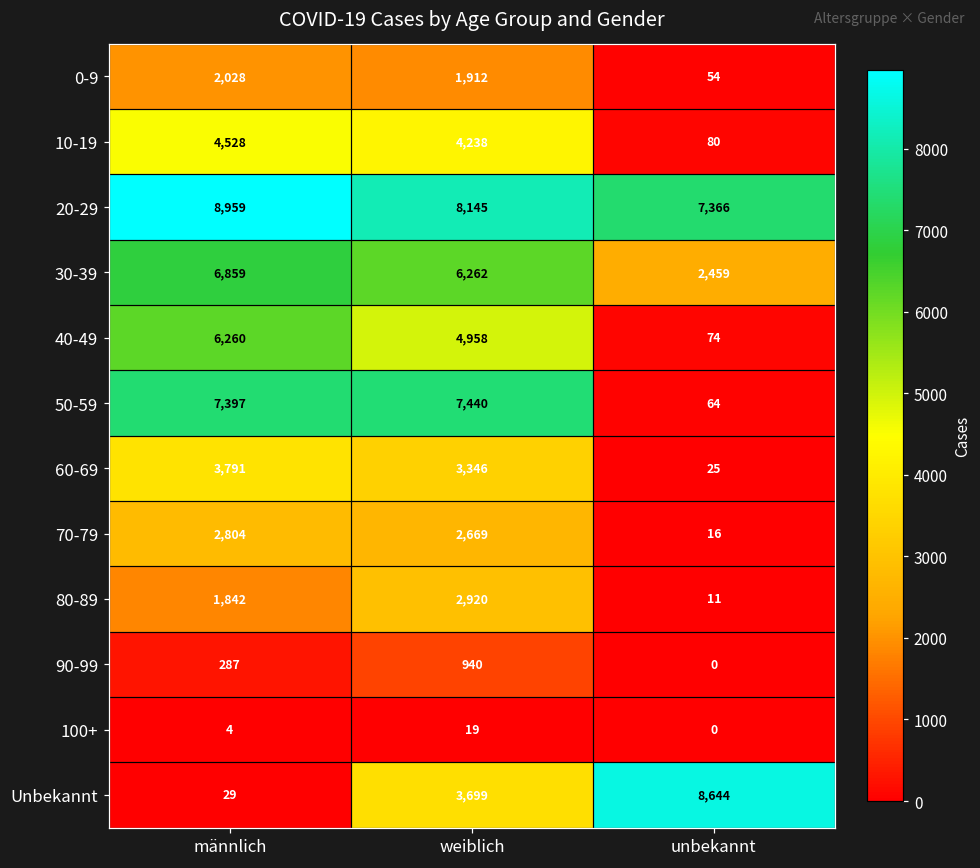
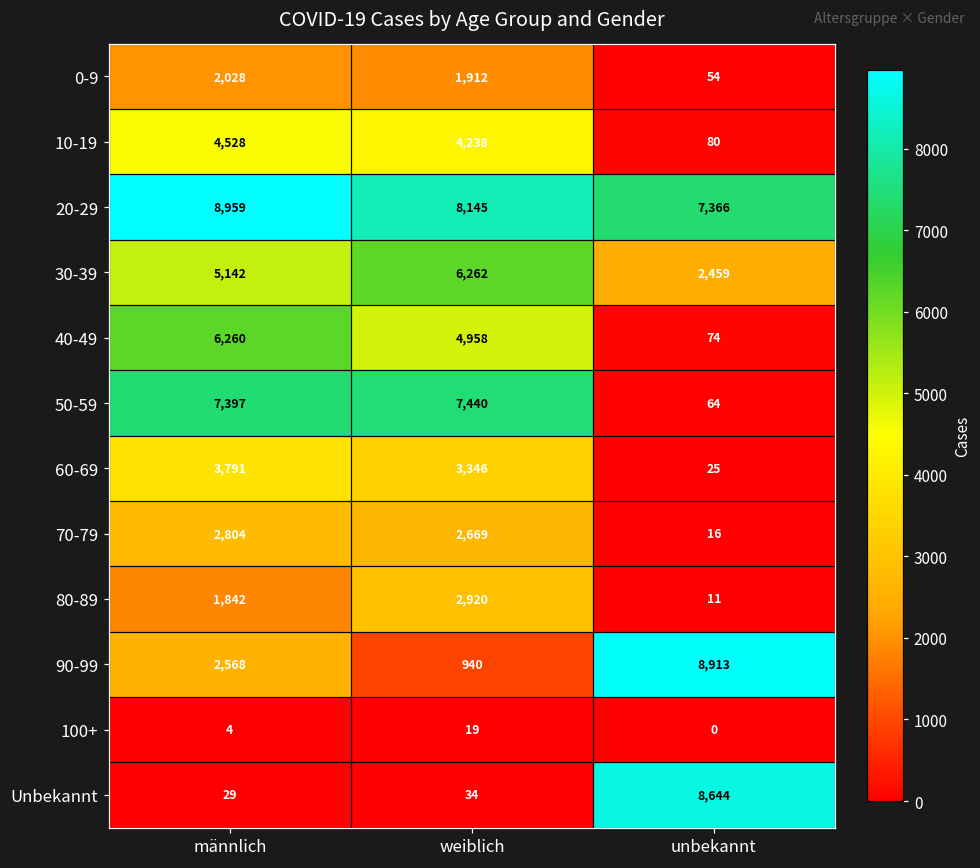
  {
    "0-9": {
      "männlich": "2,028",
      "weiblich": "1,912",
      "unbekannt": "54"
    },
    "10-19": {
      "männlich": "4,528",
      "weiblich": "4,238",
      "unbekannt": "80"
    },
    "20-29": {
      "männlich": "8,959",
      "weiblich": "8,145",
      "unbekannt": "7,366"
    },
    "30-39": {
-     "männlich": "6,859",
+     "männlich": "5,142",
      "weiblich": "6,262",
      "unbekannt": "2,459"
    },
    "40-49": {
      "männlich": "6,260",
      "weiblich": "4,958",
      "unbekannt": "74"
    },
    "50-59": {
      "männlich": "7,397",
      "weiblich": "7,440",
      "unbekannt": "64"
    },
    "60-69": {
      "männlich": "3,791",
      "weiblich": "3,346",
      "unbekannt": "25"
    },
    "70-79": {
      "männlich": "2,804",
      "weiblich": "2,669",
      "unbekannt": "16"
    },
    "80-89": {
      "männlich": "1,842",
      "weiblich": "2,920",
      "unbekannt": "11"
    },
    "90-99": {
-     "männlich": "287",
+     "männlich": "2,568",
      "weiblich": "940",
-     "unbekannt": "0"
+     "unbekannt": "8,913"
    },
    "100+": {
      "männlich": "4",
      "weiblich": "19",
      "unbekannt": "0"
    },
    "Unbekannt": {
      "männlich": "29",
-     "weiblich": "3,699",
+     "weiblich": "34",
      "unbekannt": "8,644"
    }
  }
